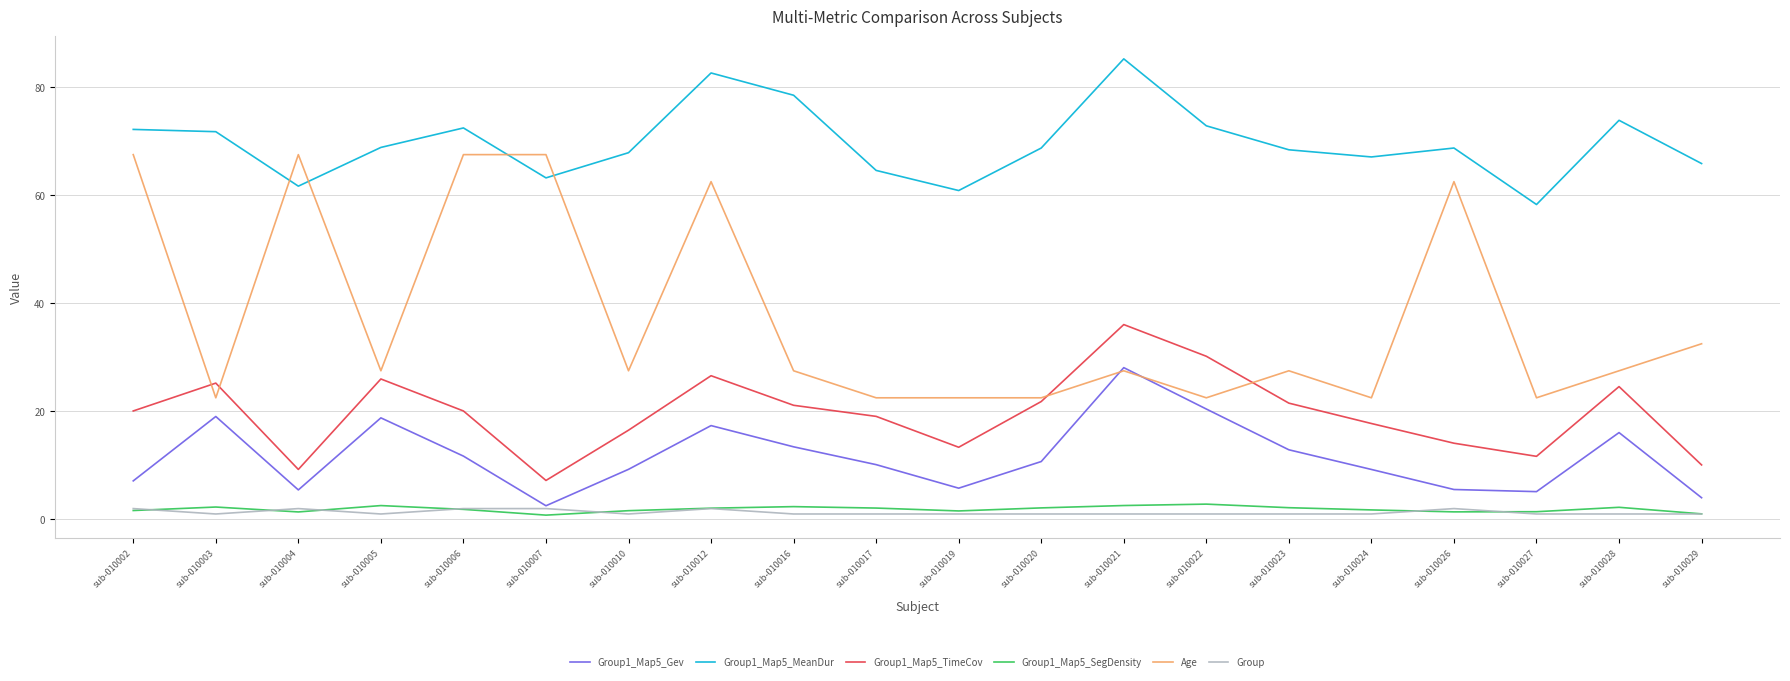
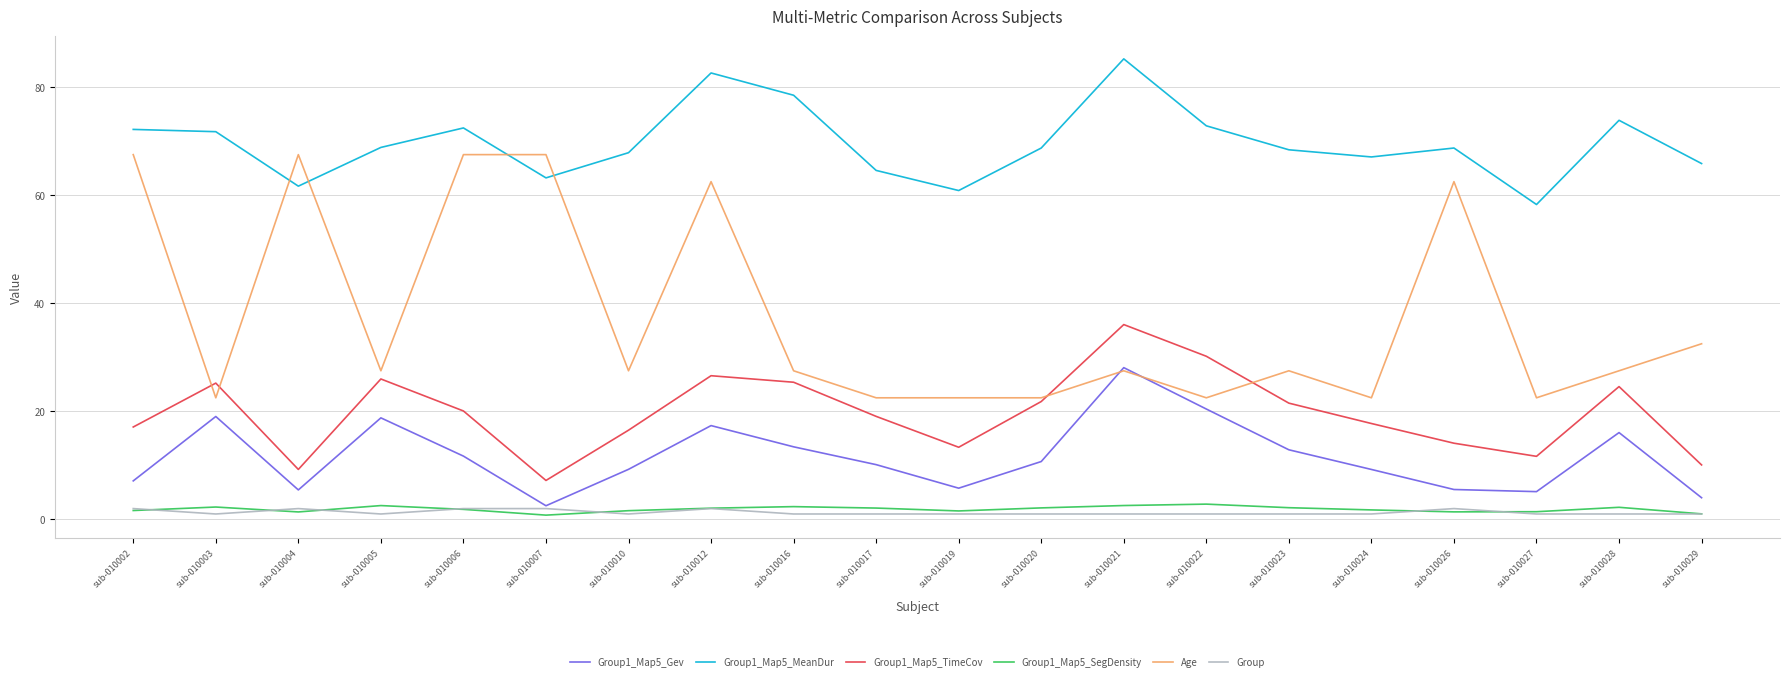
  {
    "Group1_Map5_Gev": {
      "sub-010002": 7,
      "sub-010003": 19,
      "sub-010004": 5,
      "sub-010005": 19,
      "sub-010006": 12,
      "sub-010007": 3,
      "sub-010010": 9,
      "sub-010012": 17,
      "sub-010016": 13,
      "sub-010017": 10,
      "sub-010019": 6,
      "sub-010020": 11,
      "sub-010021": 28,
      "sub-010022": 20,
      "sub-010023": 13,
      "sub-010024": 9,
      "sub-010026": 6,
      "sub-010027": 5,
      "sub-010028": 16,
      "sub-010029": 4
    },
    "Group1_Map5_MeanDur": {
      "sub-010002": 72,
      "sub-010003": 72,
      "sub-010004": 62,
      "sub-010005": 69,
      "sub-010006": 72,
      "sub-010007": 63,
      "sub-010010": 68,
      "sub-010012": 83,
      "sub-010016": 78,
      "sub-010017": 65,
      "sub-010019": 61,
      "sub-010020": 69,
      "sub-010021": 85,
      "sub-010022": 73,
      "sub-010023": 68,
      "sub-010024": 67,
      "sub-010026": 69,
      "sub-010027": 58,
      "sub-010028": 74,
      "sub-010029": 66
    },
    "Group1_Map5_TimeCov": {
-     "sub-010002": 20,
+     "sub-010002": 17,
      "sub-010003": 25,
      "sub-010004": 9,
      "sub-010005": 26,
      "sub-010006": 20,
      "sub-010007": 7,
      "sub-010010": 17,
      "sub-010012": 27,
-     "sub-010016": 21,
+     "sub-010016": 25,
      "sub-010017": 19,
      "sub-010019": 13,
      "sub-010020": 22,
      "sub-010021": 36,
      "sub-010022": 30,
      "sub-010023": 22,
      "sub-010024": 18,
      "sub-010026": 14,
      "sub-010027": 12,
      "sub-010028": 25,
      "sub-010029": 10
    },
    "Group1_Map5_SegDensity": {
      "sub-010003": 2,
      "sub-010004": 1,
      "sub-010005": 3,
      "sub-010007": 1,
      "sub-010010": 2,
      "sub-010016": 2,
      "sub-010017": 2,
      "sub-010019": 2,
      "sub-010020": 2,
      "sub-010021": 3,
      "sub-010022": 3,
      "sub-010023": 2,
      "sub-010024": 2,
      "sub-010026": 1,
      "sub-010028": 2
    },
    "Age": {
      "sub-010002": 68,
      "sub-010003": 23,
      "sub-010004": 68,
      "sub-010005": 28,
      "sub-010006": 68,
      "sub-010007": 68,
      "sub-010010": 28,
      "sub-010012": 63,
      "sub-010016": 28,
      "sub-010017": 23,
      "sub-010019": 23,
      "sub-010020": 23,
      "sub-010021": 28,
      "sub-010022": 23,
      "sub-010023": 28,
      "sub-010024": 23,
      "sub-010026": 63,
      "sub-010027": 23,
      "sub-010028": 28,
      "sub-010029": 33
    },
    "Group": {
      "sub-010003": 1,
      "sub-010004": 2,
      "sub-010005": 1,
      "sub-010007": 2,
      "sub-010010": 1,
      "sub-010016": 1,
      "sub-010017": 1,
      "sub-010019": 1,
      "sub-010020": 1,
      "sub-010021": 1,
      "sub-010022": 1,
      "sub-010023": 1,
      "sub-010024": 1,
      "sub-010026": 2,
      "sub-010028": 1
    }
  }
